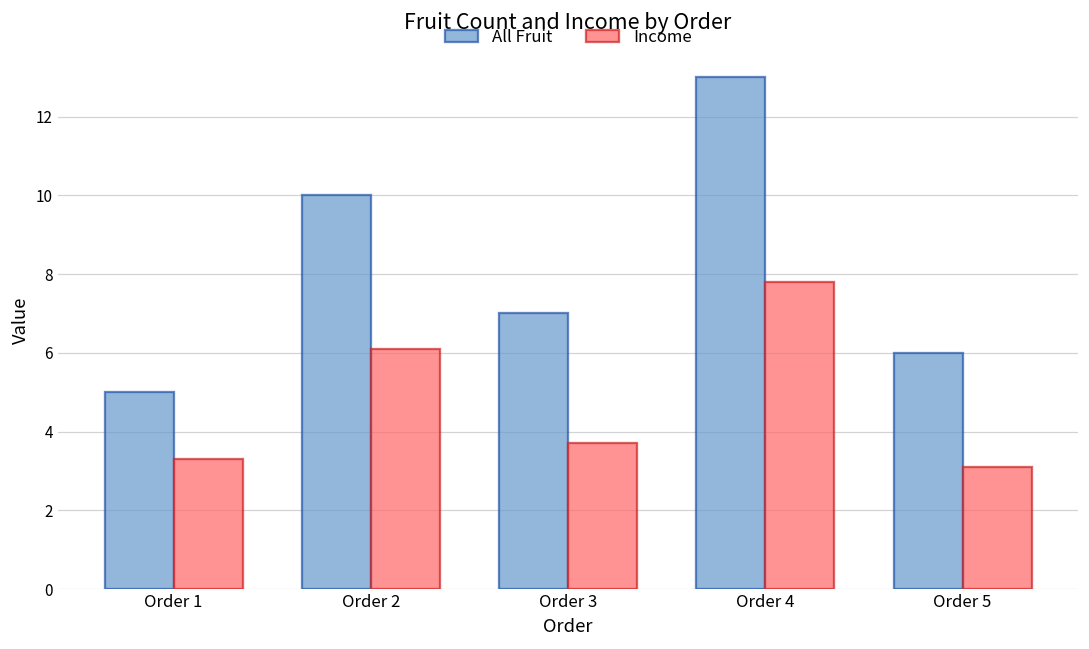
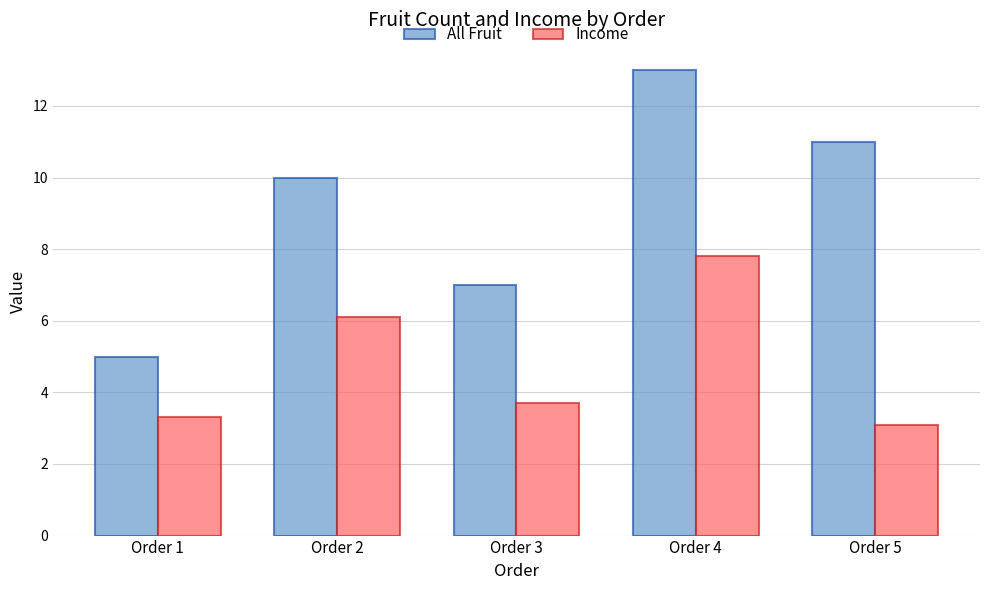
  {
    "All Fruit": {
      "Order 1": 5,
      "Order 2": 10,
      "Order 3": 7,
      "Order 4": 13,
-     "Order 5": 6
+     "Order 5": 11
    },
    "Income": {
      "Order 1": 3.3,
      "Order 2": 6.1,
      "Order 3": 3.7,
      "Order 4": 7.8,
      "Order 5": 3.1
    }
  }
